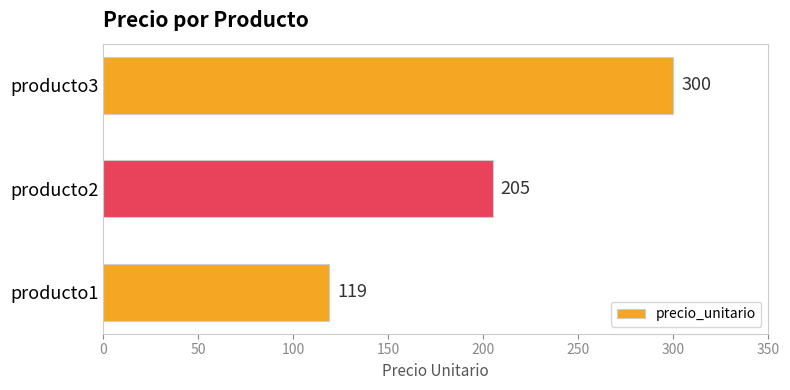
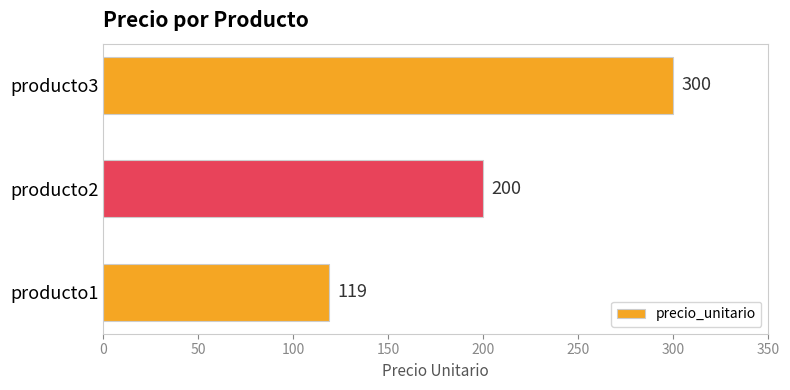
  {
    "producto3": 300,
-   "producto2": 205,
+   "producto2": 200,
    "producto1": 119
  }
